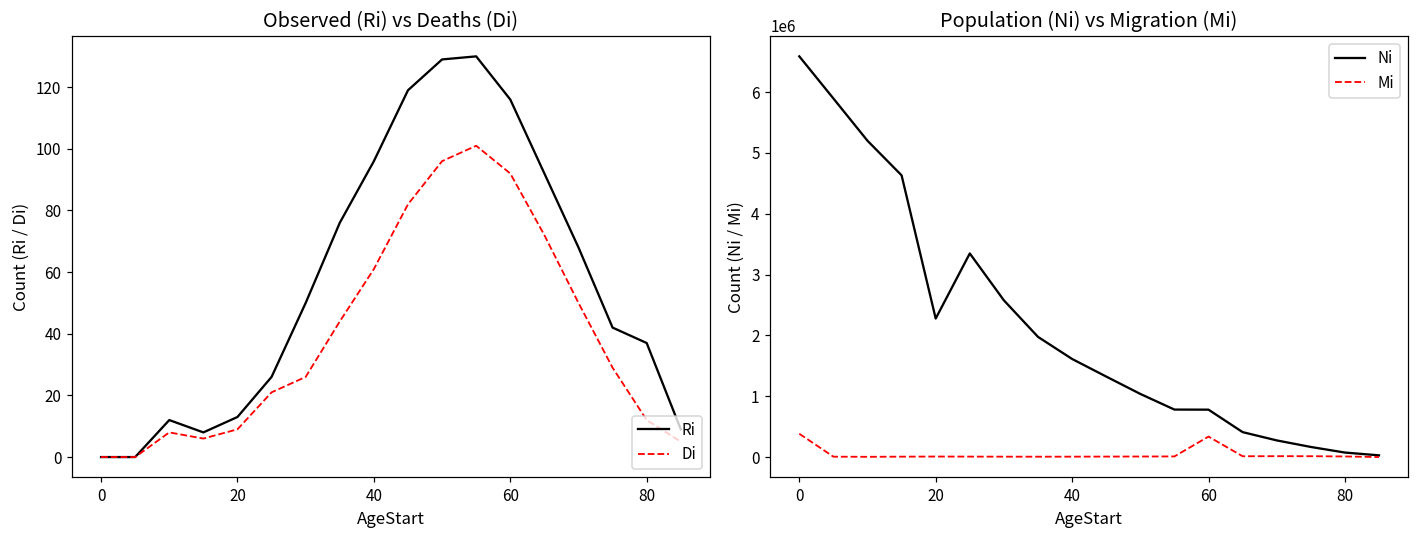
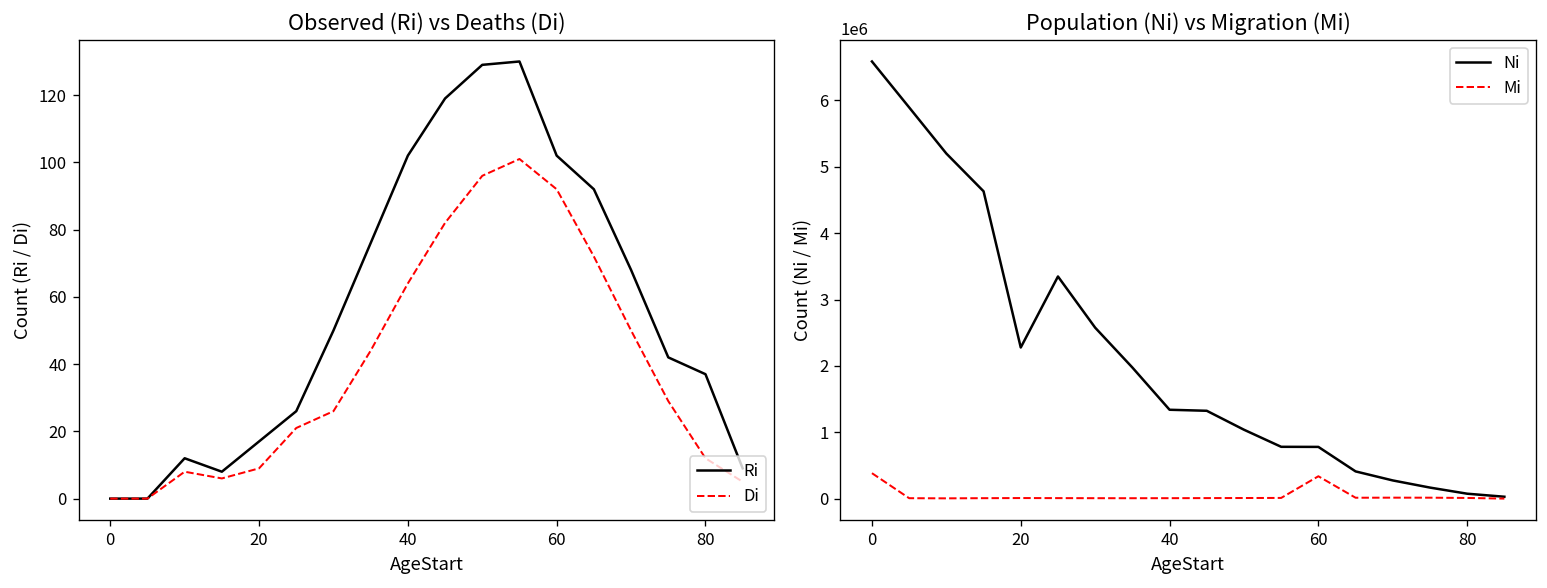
  {
    "Observed (Ri) vs Deaths (Di)": {
      "Ri": {
-       "20": 13,
-       "40": 96,
-       "60": 116,
+       "20": 17,
+       "40": 102,
+       "60": 102,
        "80": 37
      },
      "Di": {
        "20": 9,
-       "40": 61,
+       "40": 64,
        "60": 92
      }
    },
    "Population (Ni) vs Migration (Mi)": {
      "Ni": {
        "0": 6600000,
        "20": 2300000,
-       "40": 1600000,
+       "40": 1300000,
        "60": 800000,
        "80": 100000
      },
      "Mi": {
        "0": 400000,
        "20": 0,
        "40": 0,
        "60": 300000,
        "80": 0
      }
    }
  }
